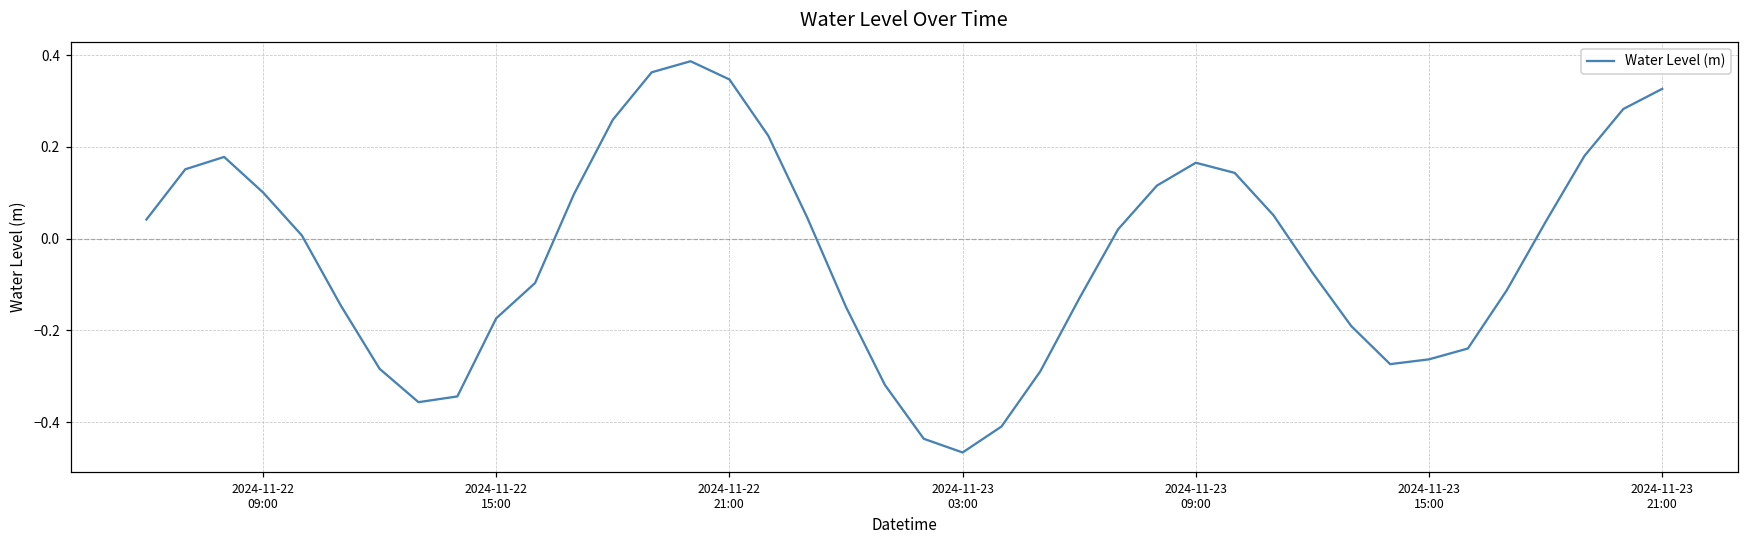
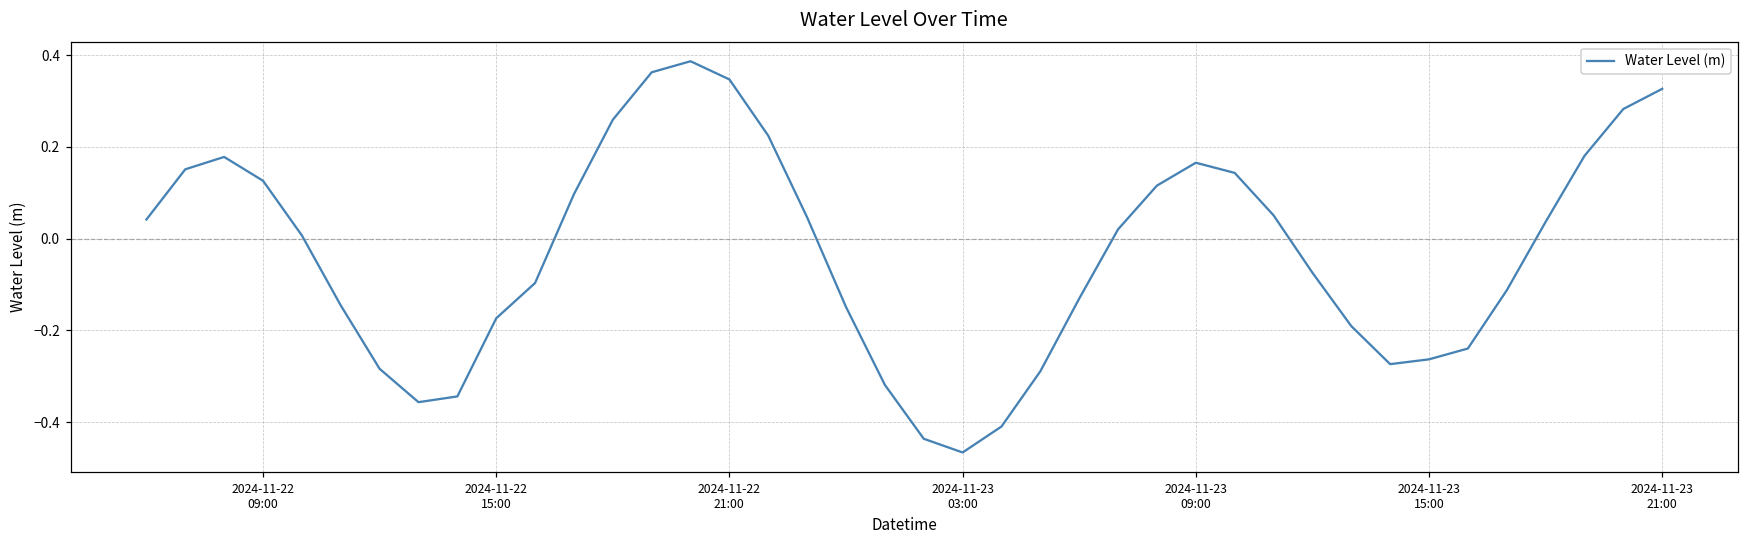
  {
-   "2024-11-22 09:00": 0.10,
+   "2024-11-22 09:00": 0.13,
    "2024-11-22 15:00": -0.17,
    "2024-11-22 21:00": 0.35,
    "2024-11-23 03:00": -0.47,
    "2024-11-23 09:00": 0.17,
    "2024-11-23 15:00": -0.26,
    "2024-11-23 21:00": 0.33
  }
